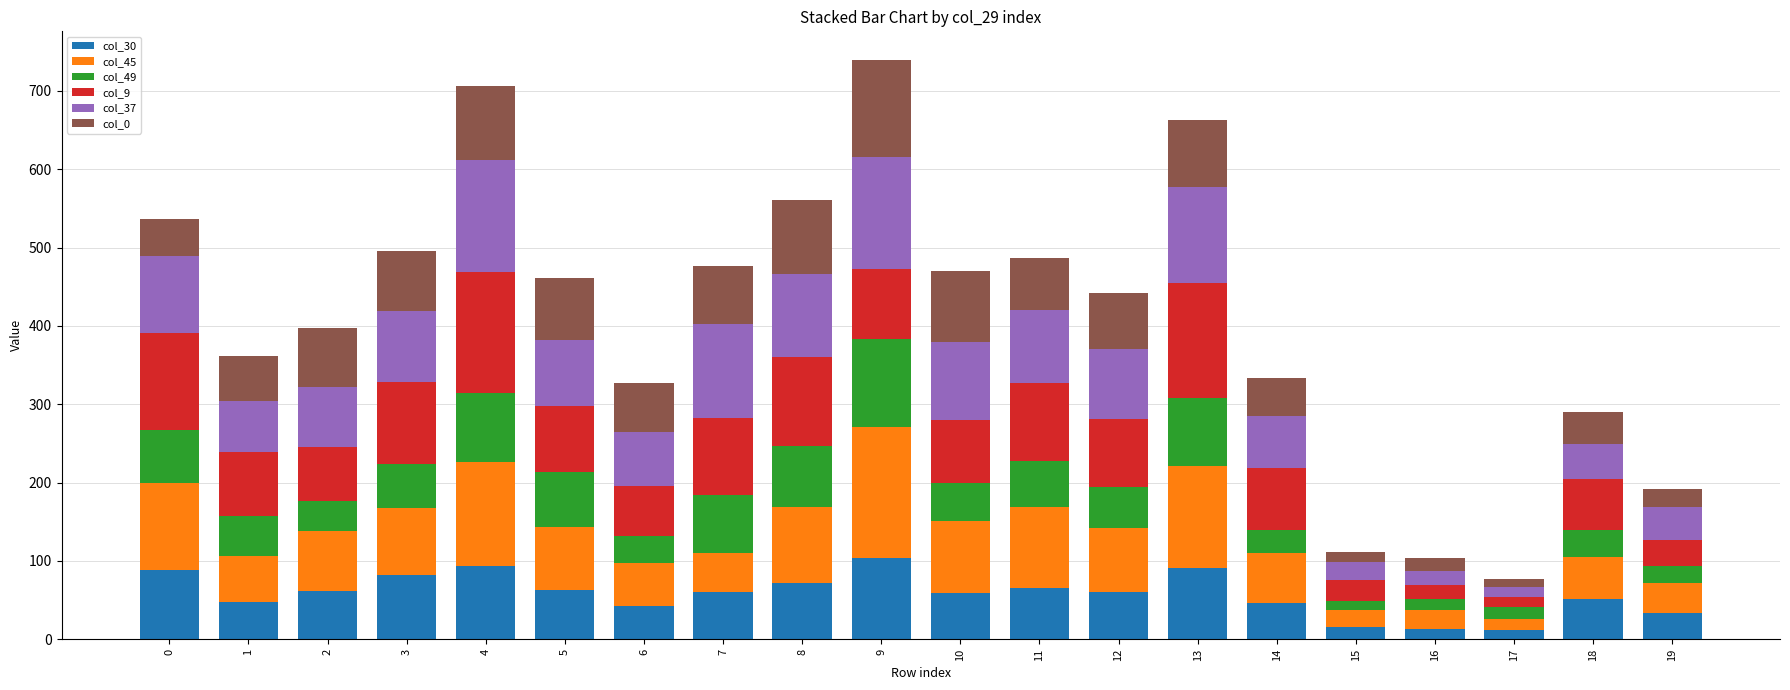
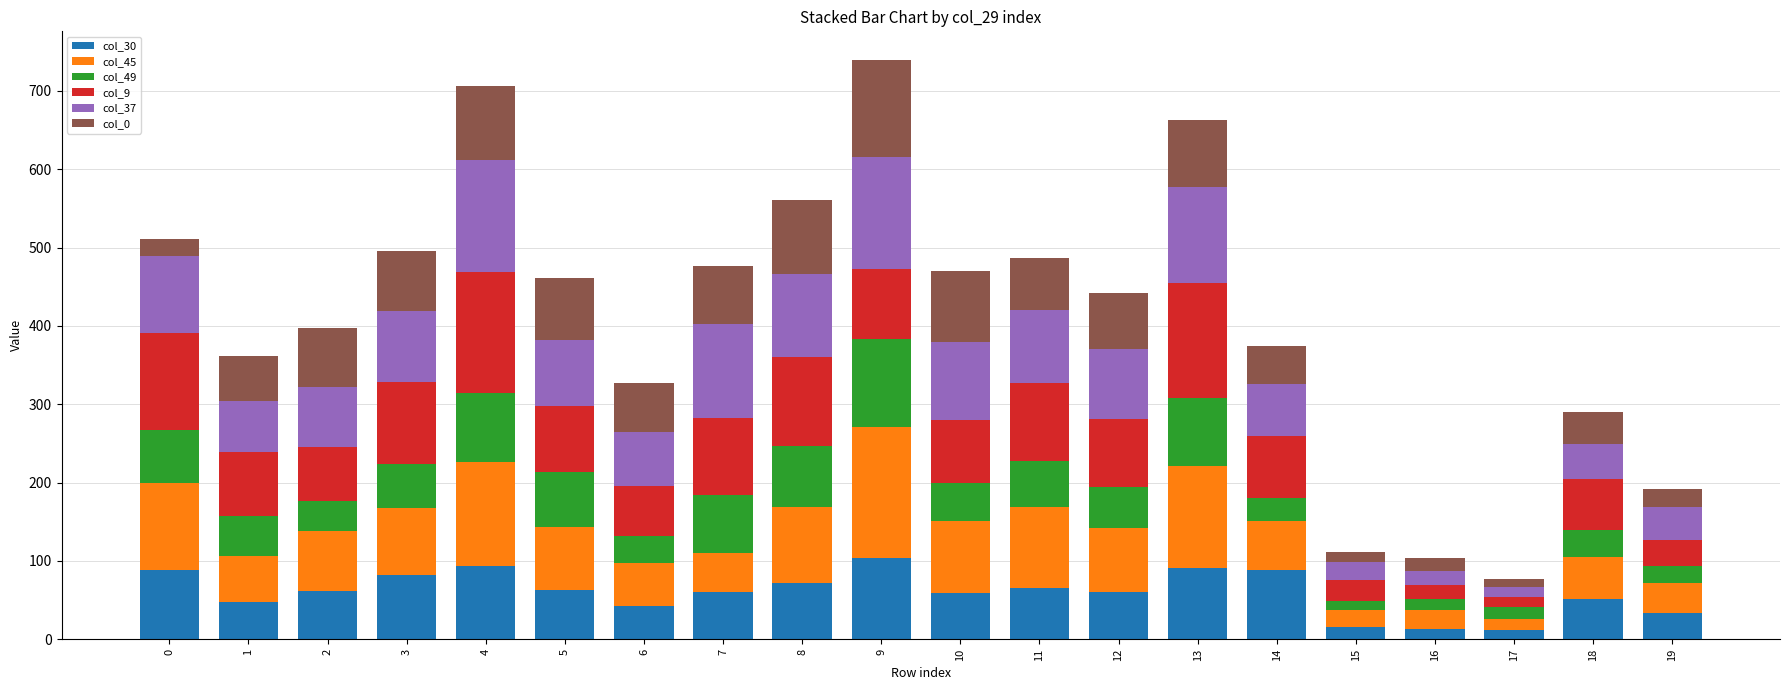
  {
    "col_30": {
      "0": 90,
      "1": 50,
      "2": 60,
      "3": 80,
      "4": 90,
      "5": 60,
      "6": 40,
      "7": 60,
      "8": 70,
      "9": 100,
      "10": 60,
      "11": 70,
      "12": 60,
      "13": 90,
-     "14": 50,
+     "14": 90,
      "15": 20,
      "16": 10,
      "17": 10,
      "18": 50,
      "19": 30
    },
    "col_45": {
      "0": 110,
      "1": 60,
      "2": 80,
      "3": 90,
      "4": 130,
      "5": 80,
      "6": 60,
      "7": 50,
      "8": 100,
      "9": 170,
      "10": 90,
      "11": 100,
      "12": 80,
      "13": 130,
      "14": 60,
      "15": 20,
      "16": 20,
      "17": 10,
      "18": 50,
      "19": 40
    },
    "col_49": {
      "0": 70,
      "1": 50,
      "2": 40,
      "3": 60,
      "4": 90,
      "5": 70,
      "6": 30,
      "7": 70,
      "8": 80,
      "9": 110,
      "10": 50,
      "11": 60,
      "12": 50,
      "13": 90,
      "14": 30,
      "15": 10,
      "16": 20,
      "17": 20,
      "18": 40,
      "19": 20
    },
    "col_9": {
      "0": 120,
      "1": 80,
      "2": 70,
      "3": 110,
      "4": 160,
      "5": 90,
      "6": 60,
      "7": 100,
      "8": 110,
      "9": 90,
      "10": 80,
      "11": 100,
      "12": 90,
      "13": 150,
      "14": 80,
      "15": 30,
      "16": 20,
      "17": 10,
      "18": 60,
      "19": 30
    },
    "col_37": {
      "0": 100,
      "1": 70,
      "2": 80,
      "3": 90,
      "4": 140,
      "5": 80,
      "6": 70,
      "7": 120,
      "8": 110,
      "9": 140,
      "10": 100,
      "11": 90,
      "12": 90,
      "13": 120,
      "14": 70,
      "15": 20,
      "16": 20,
      "17": 10,
      "18": 50,
      "19": 40
    },
    "col_0": {
-     "0": 50,
+     "0": 20,
      "1": 60,
      "2": 80,
      "3": 80,
      "4": 90,
      "5": 80,
      "6": 60,
      "7": 80,
      "8": 100,
      "9": 120,
      "10": 90,
      "11": 70,
      "12": 70,
      "13": 90,
      "14": 50,
      "15": 10,
      "16": 20,
      "17": 10,
      "18": 40,
      "19": 20
    }
  }
